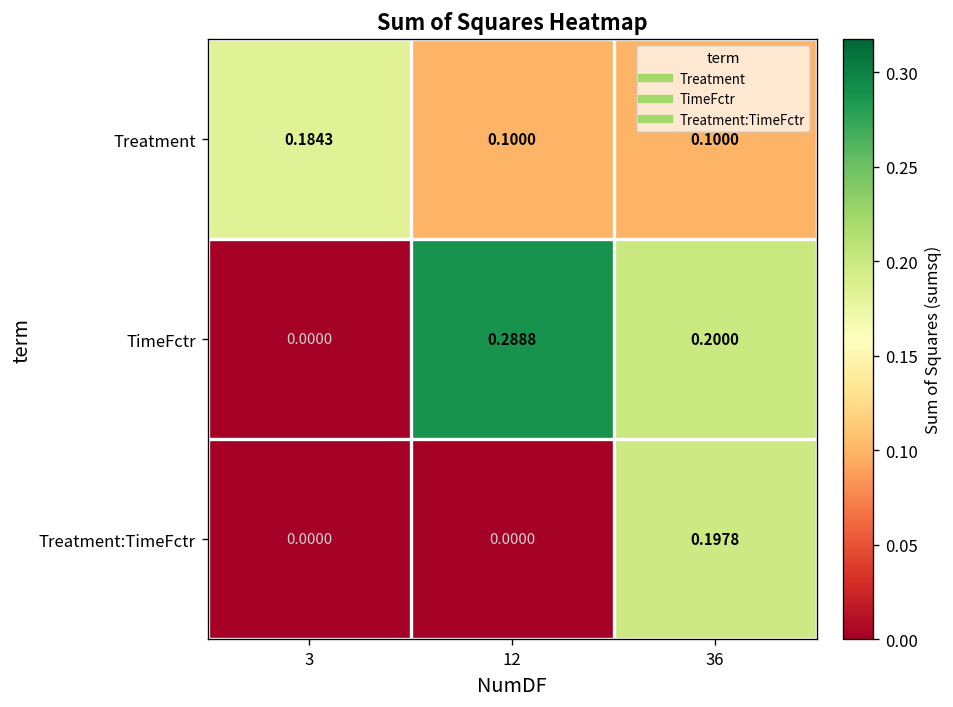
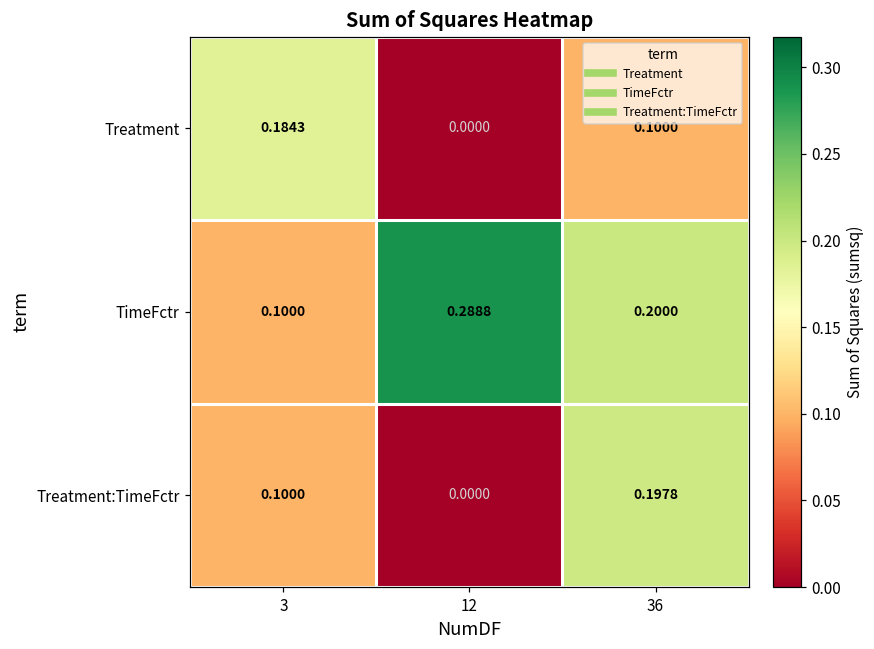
  {
    "Treatment": {
      "3": 0.1843,
-     "12": 0.1000,
+     "12": 0.0000,
      "36": 0.1000
    },
    "TimeFctr": {
-     "3": 0.0000,
+     "3": 0.1000,
      "12": 0.2888,
      "36": 0.2000
    },
    "Treatment:TimeFctr": {
-     "3": 0.0000,
+     "3": 0.1000,
      "12": 0.0000,
      "36": 0.1978
    }
  }
